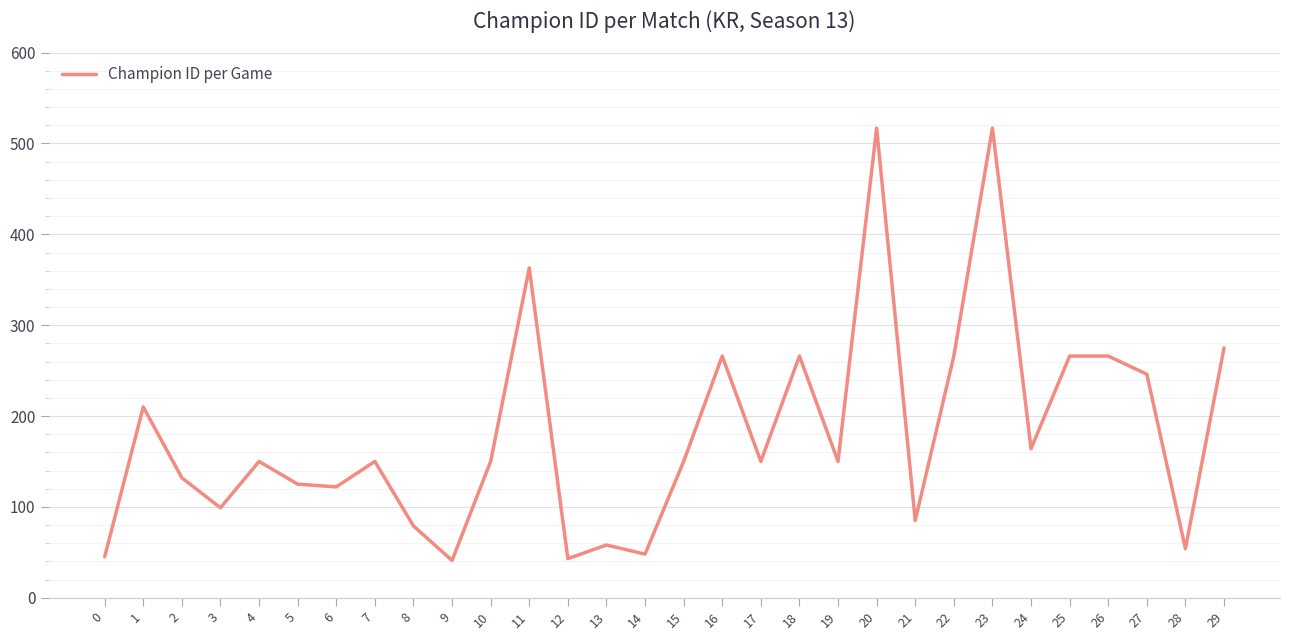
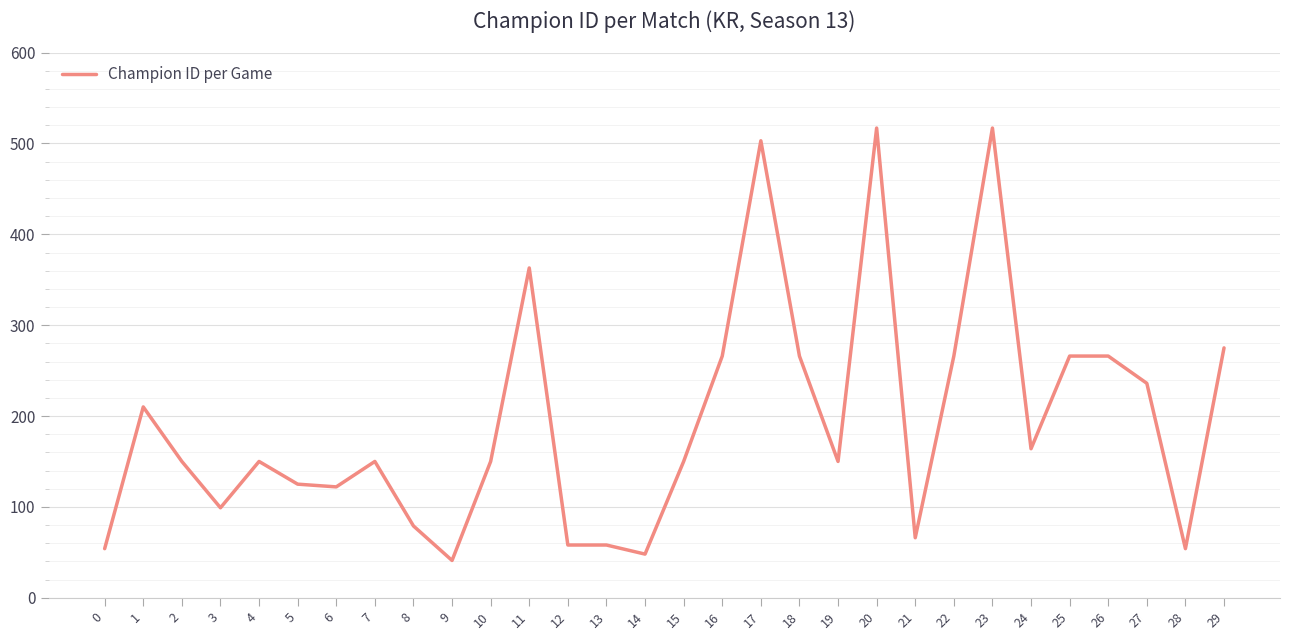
  {
-   "0": 45,
+   "0": 54,
    "1": 210,
-   "2": 130,
+   "2": 150,
    "3": 100,
    "4": 150,
    "5": 130,
    "6": 120,
    "7": 150,
    "8": 80,
    "9": 40,
    "10": 150,
    "11": 360,
-   "12": 40,
+   "12": 60,
    "13": 60,
    "14": 50,
    "15": 150,
    "16": 270,
-   "17": 150,
+   "17": 500,
    "18": 270,
    "19": 150,
    "20": 520,
-   "21": 90,
+   "21": 70,
    "22": 270,
    "23": 520,
    "24": 160,
    "25": 270,
    "26": 270,
-   "27": 250,
+   "27": 240,
    "28": 50,
    "29": 280
  }
